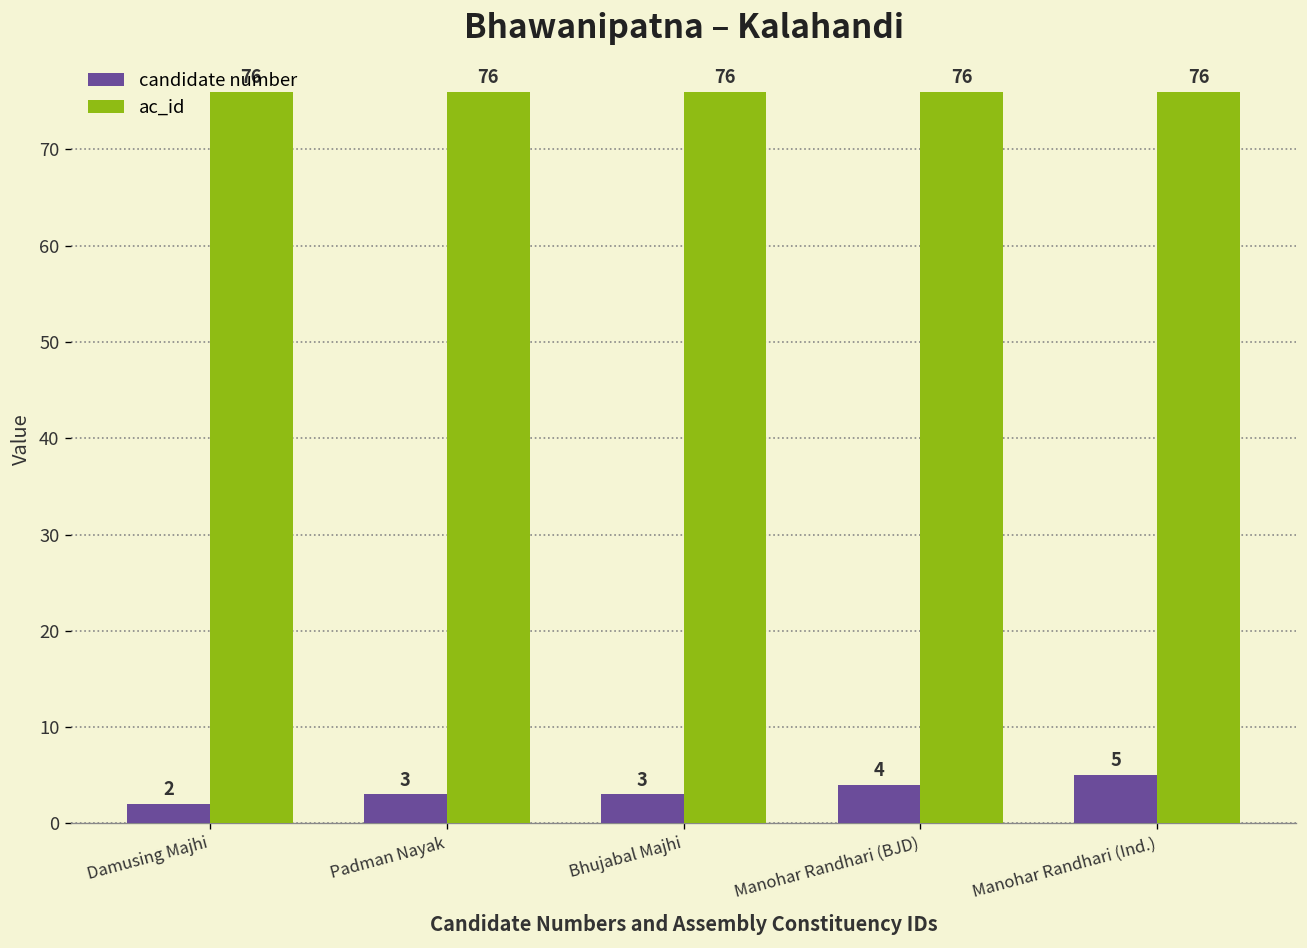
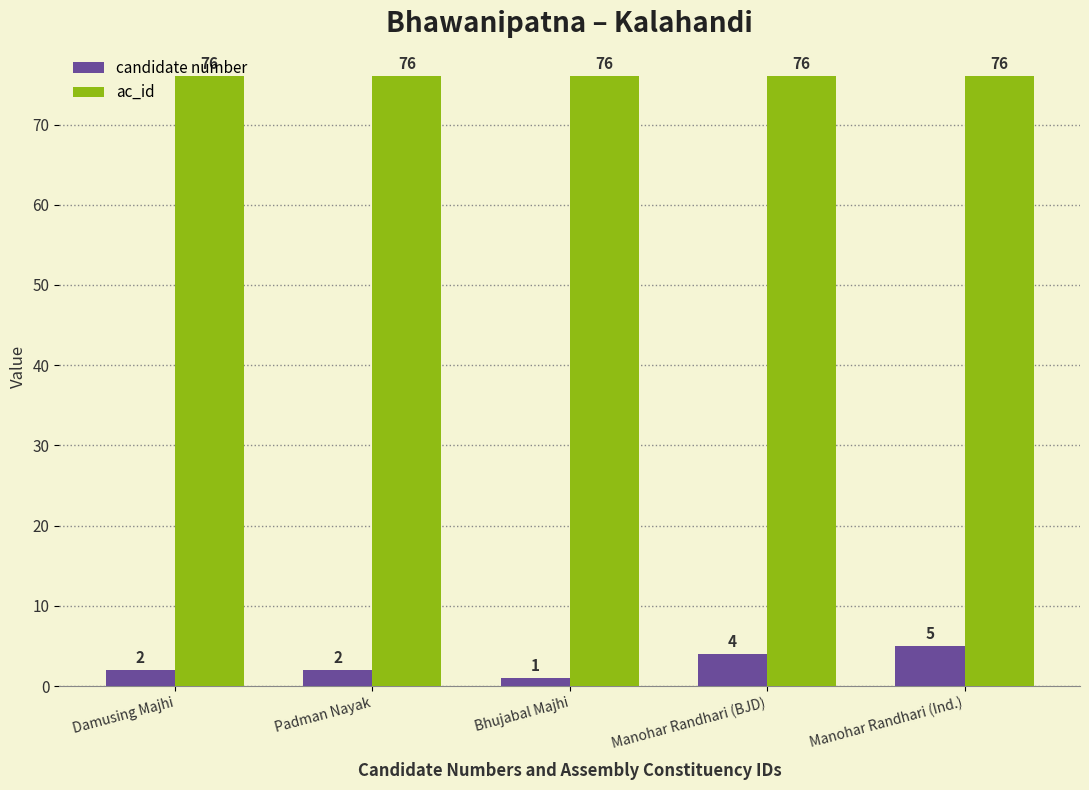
  {
    "candidate number": {
      "Damusing Majhi": 2,
-     "Padman Nayak": 3,
-     "Bhujabal Majhi": 3,
+     "Padman Nayak": 2,
+     "Bhujabal Majhi": 1,
      "Manohar Randhari (BJD)": 4,
      "Manohar Randhari (Ind.)": 5
    },
    "ac_id": {
      "Damusing Majhi": 76,
      "Padman Nayak": 76,
      "Bhujabal Majhi": 76,
      "Manohar Randhari (BJD)": 76,
      "Manohar Randhari (Ind.)": 76
    }
  }
